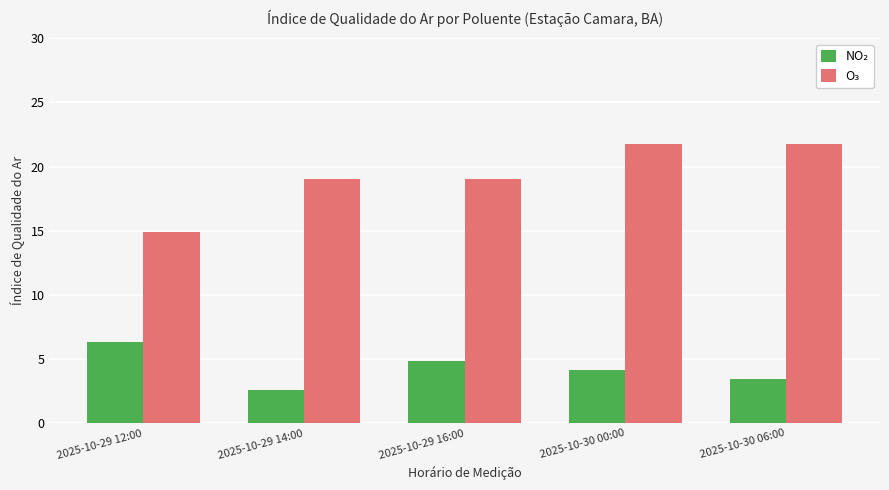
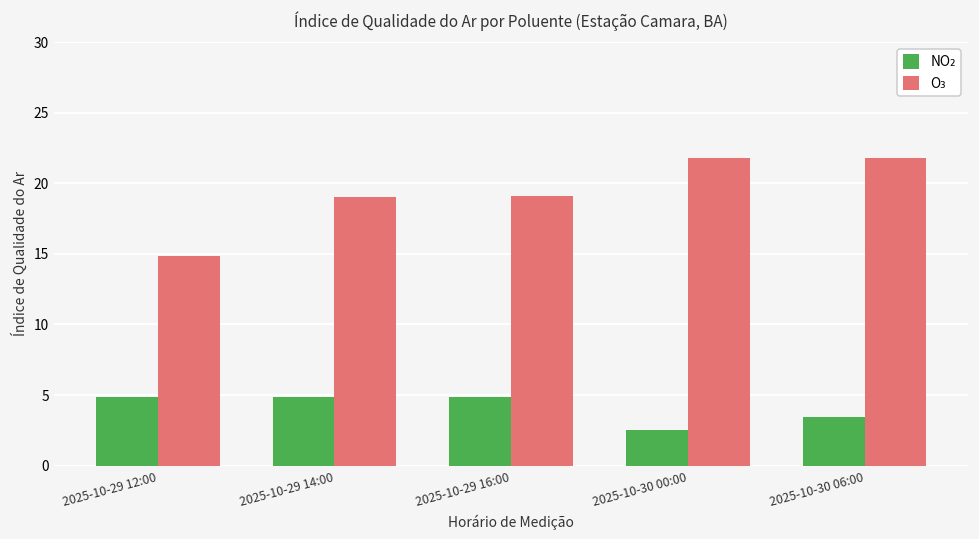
  {
    "NO₂": {
-     "2025-10-29 12:00": 6.3,
-     "2025-10-29 14:00": 2.6,
+     "2025-10-29 12:00": 4.9,
+     "2025-10-29 14:00": 4.9,
      "2025-10-29 16:00": 4.9,
-     "2025-10-30 00:00": 4.1,
+     "2025-10-30 00:00": 2.5,
      "2025-10-30 06:00": 3.5
    },
    "O₃": {
      "2025-10-29 12:00": 14.9,
      "2025-10-29 14:00": 19.0,
      "2025-10-29 16:00": 19.1,
      "2025-10-30 00:00": 21.8,
      "2025-10-30 06:00": 21.8
    }
  }
